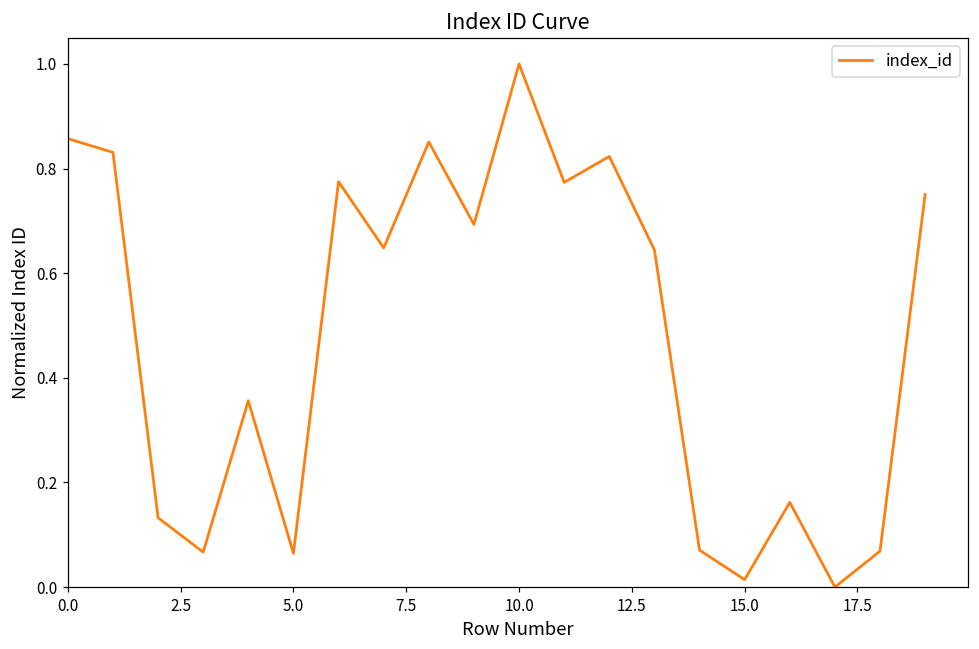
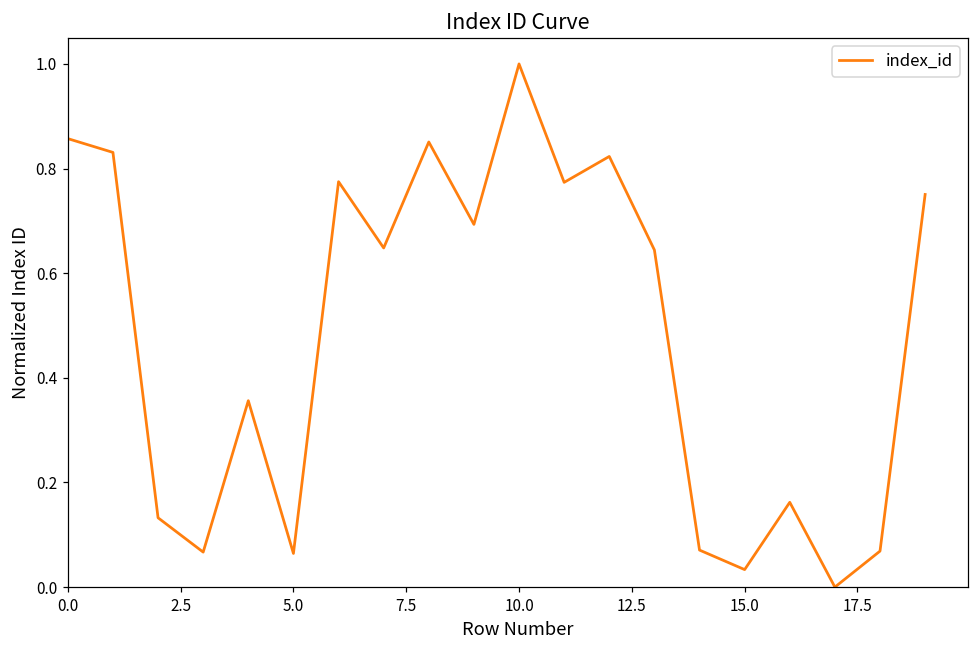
  {
    "0.0": 0.86,
    "5.0": 0.06,
    "10.0": 1.00,
-   "15.0": 0.01
+   "15.0": 0.03
  }
